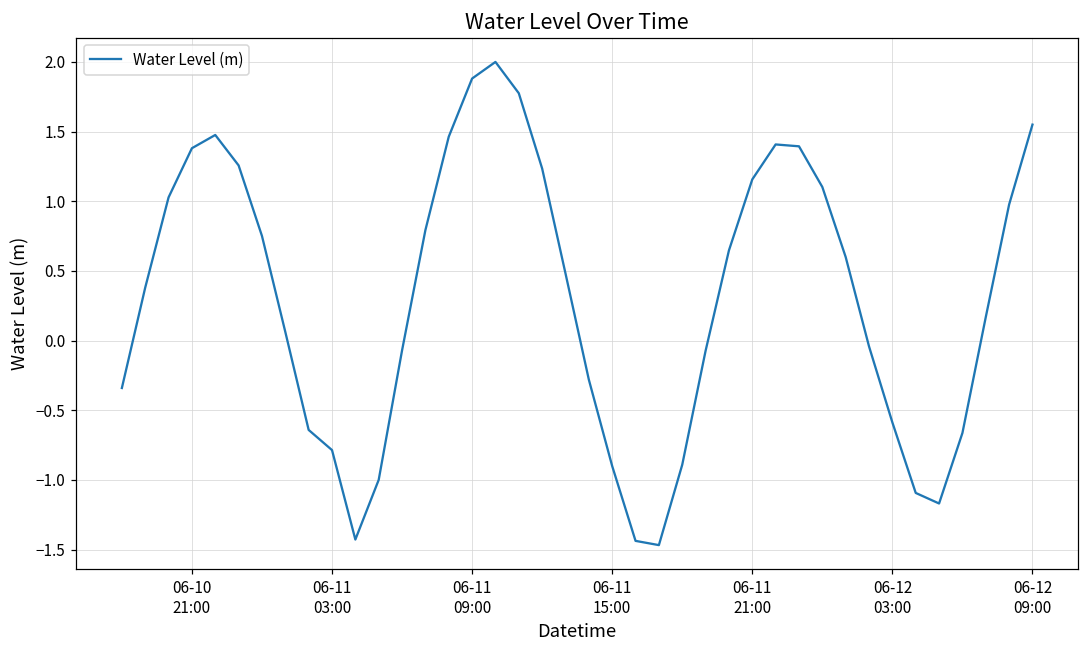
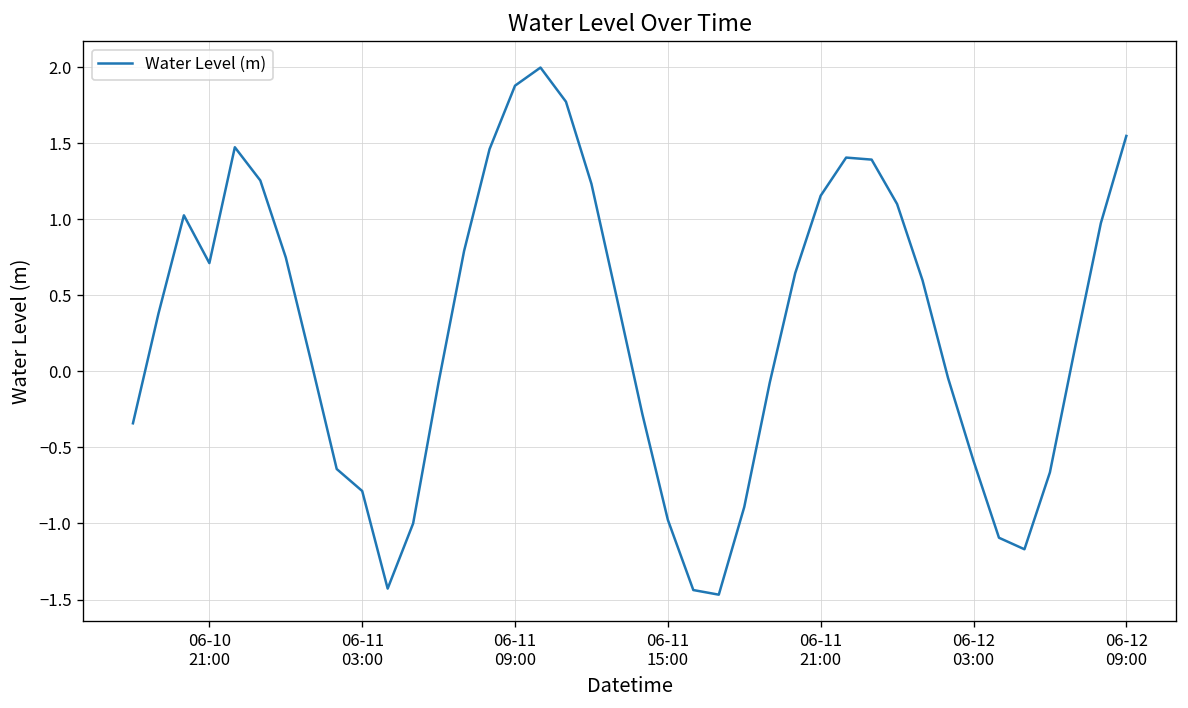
  {
-   "06-10 21:00": 1.38,
+   "06-10 21:00": 0.71,
    "06-11 03:00": -0.79,
    "06-11 09:00": 1.88,
-   "06-11 15:00": -0.90,
+   "06-11 15:00": -0.98,
    "06-11 21:00": 1.16,
    "06-12 03:00": -0.59,
    "06-12 09:00": 1.55
  }
